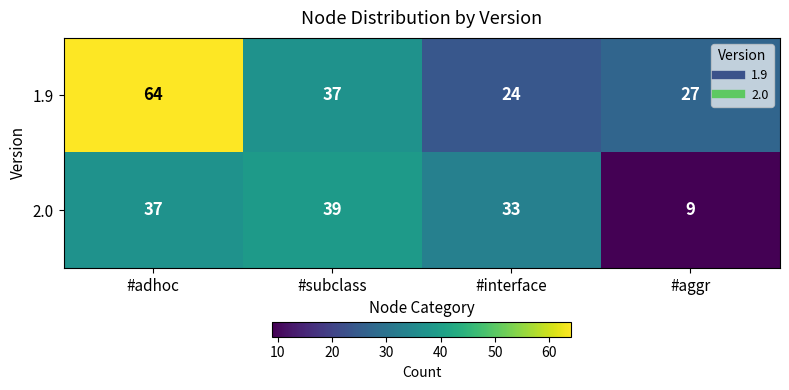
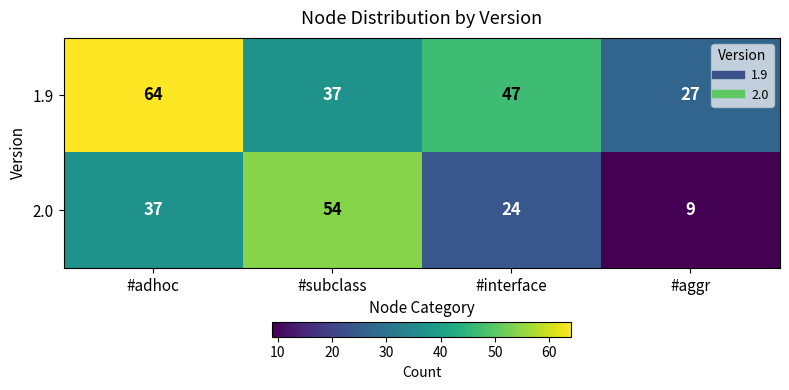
  {
    "1.9": {
      "#adhoc": 64,
      "#subclass": 37,
-     "#interface": 24,
+     "#interface": 47,
      "#aggr": 27
    },
    "2.0": {
      "#adhoc": 37,
-     "#subclass": 39,
-     "#interface": 33,
+     "#subclass": 54,
+     "#interface": 24,
      "#aggr": 9
    }
  }
